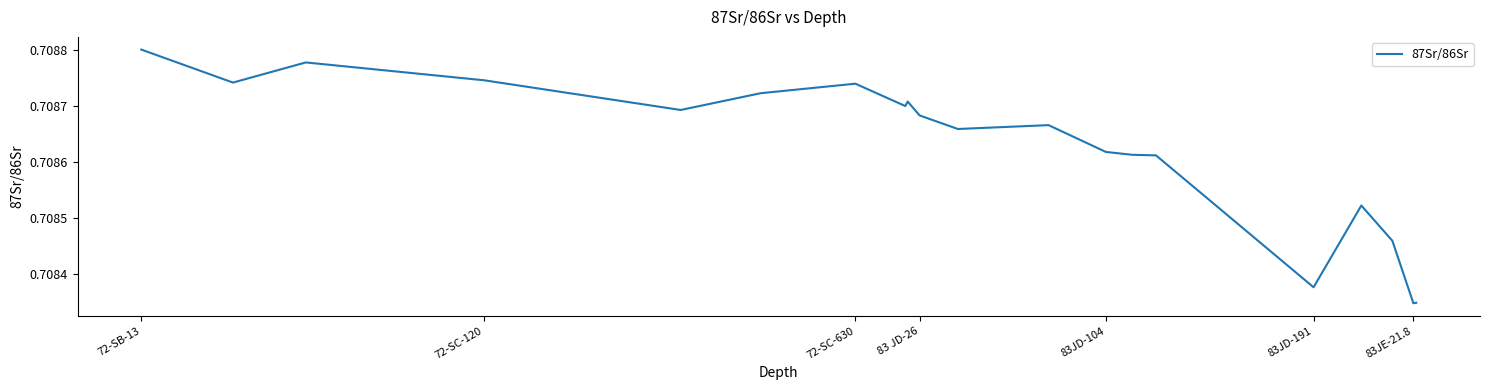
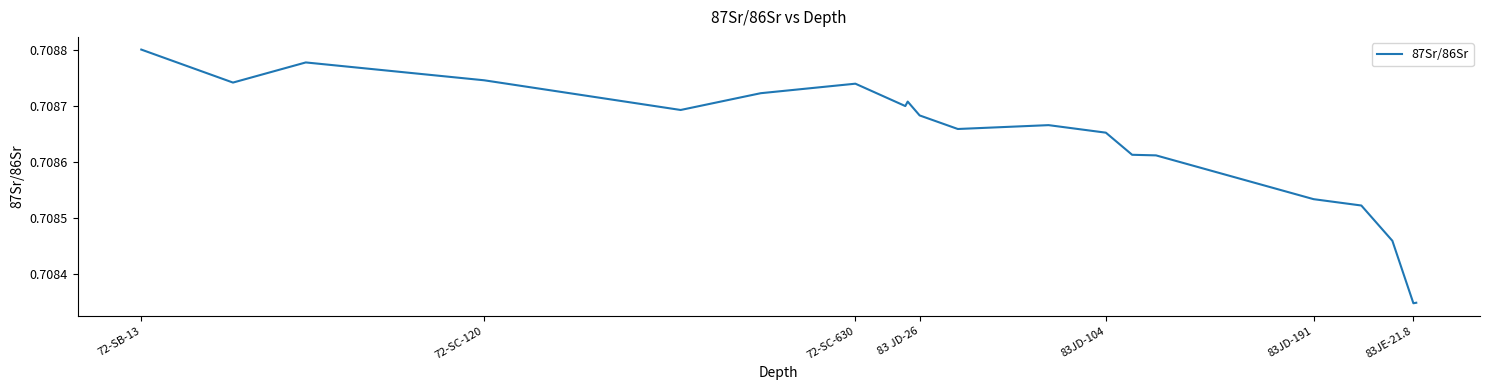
  {
    "72-SB-13": 0.70880,
    "72-SC-120": 0.70875,
    "72-SC-630": 0.70874,
    "83 JD-26": 0.70868,
-   "83JD-104": 0.70862,
-   "83JD-191": 0.70838,
+   "83JD-104": 0.70865,
+   "83JD-191": 0.70853,
    "83JE-21.8": 0.70835
  }
